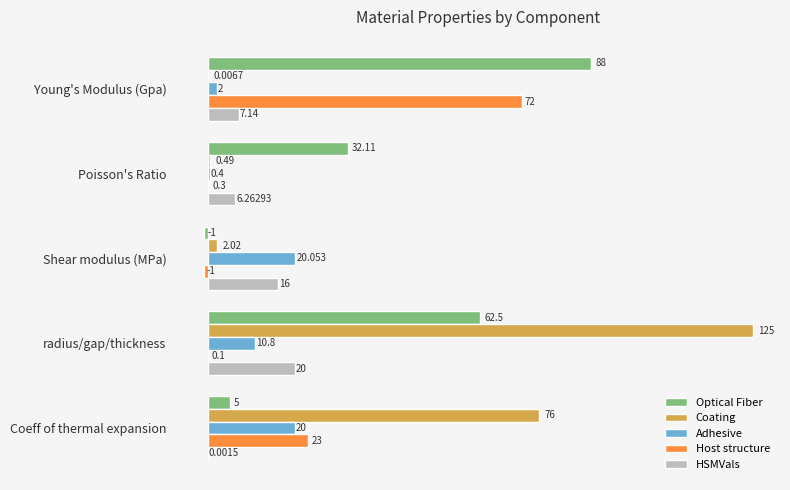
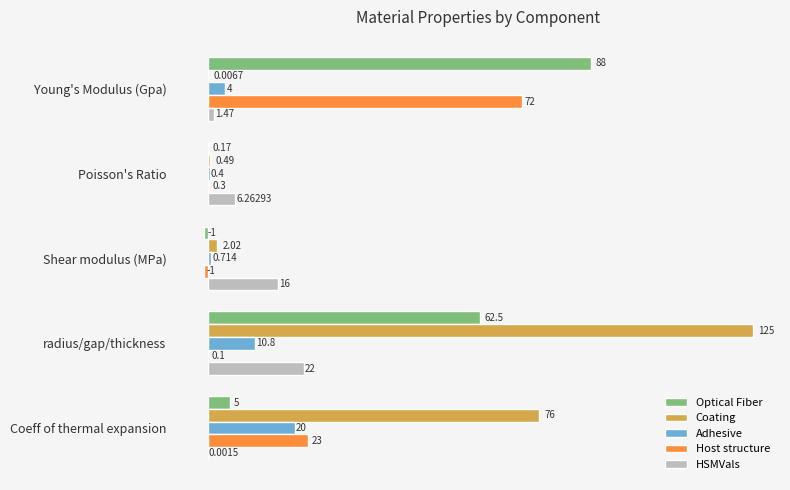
  {
    "Optical Fiber": {
      "Young's Modulus (Gpa)": 88,
-     "Poisson's Ratio": 32.11,
+     "Poisson's Ratio": 0.17,
      "Shear modulus (MPa)": -1,
      "radius/gap/thickness": 62.5,
      "Coeff of thermal expansion": 5
    },
    "Adhesive": {
-     "Young's Modulus (Gpa)": 2,
+     "Young's Modulus (Gpa)": 4,
      "Poisson's Ratio": 0.4,
-     "Shear modulus (MPa)": 20.053,
+     "Shear modulus (MPa)": 0.714,
      "radius/gap/thickness": 10.8,
      "Coeff of thermal expansion": 20
    },
    "HSMVals": {
-     "Young's Modulus (Gpa)": 7.14,
+     "Young's Modulus (Gpa)": 1.47,
      "Poisson's Ratio": 6.26293,
      "Shear modulus (MPa)": 16,
-     "radius/gap/thickness": 20,
+     "radius/gap/thickness": 22,
      "Coeff of thermal expansion": 0.0015
    }
  }
